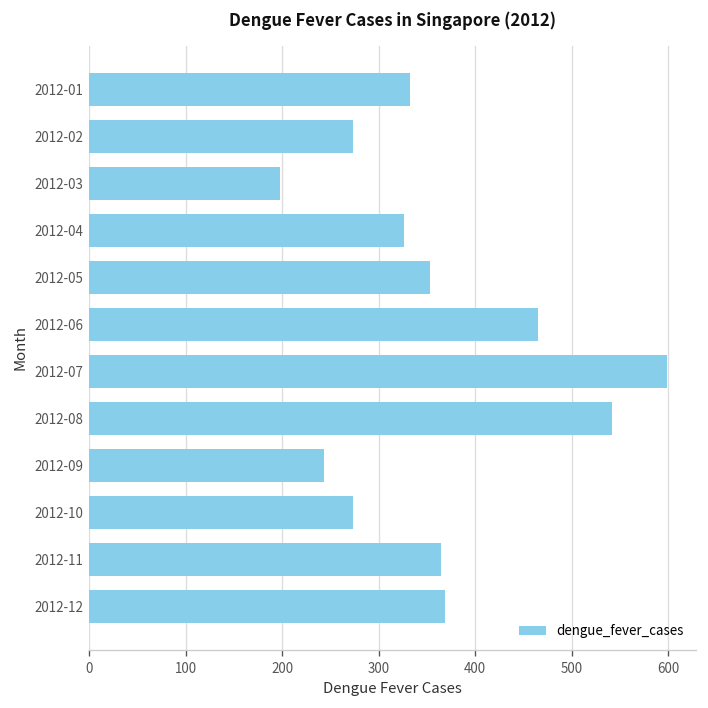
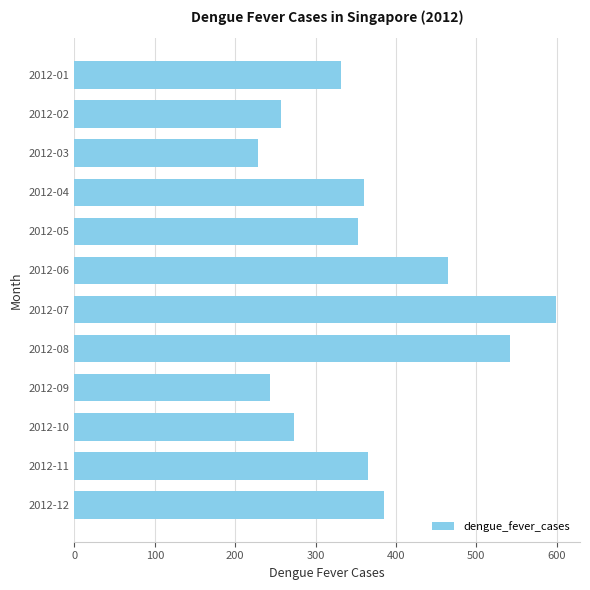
  {
    "2012-01": 330,
-   "2012-02": 270,
-   "2012-03": 200,
-   "2012-04": 330,
+   "2012-02": 260,
+   "2012-03": 230,
+   "2012-04": 360,
    "2012-05": 350,
    "2012-06": 470,
    "2012-07": 600,
    "2012-08": 540,
    "2012-09": 240,
    "2012-10": 270,
    "2012-11": 370,
-   "2012-12": 370
+   "2012-12": 390
  }
